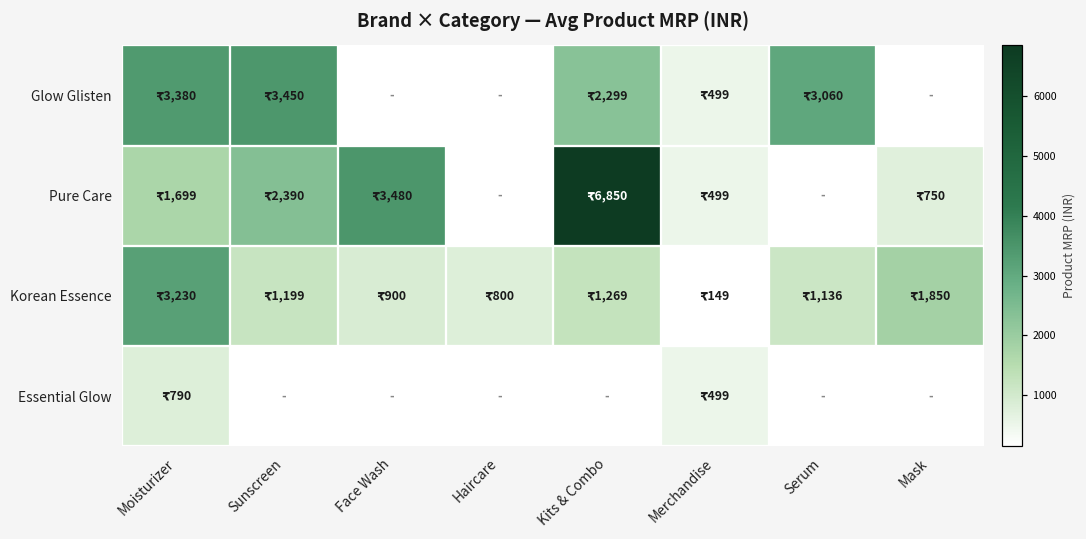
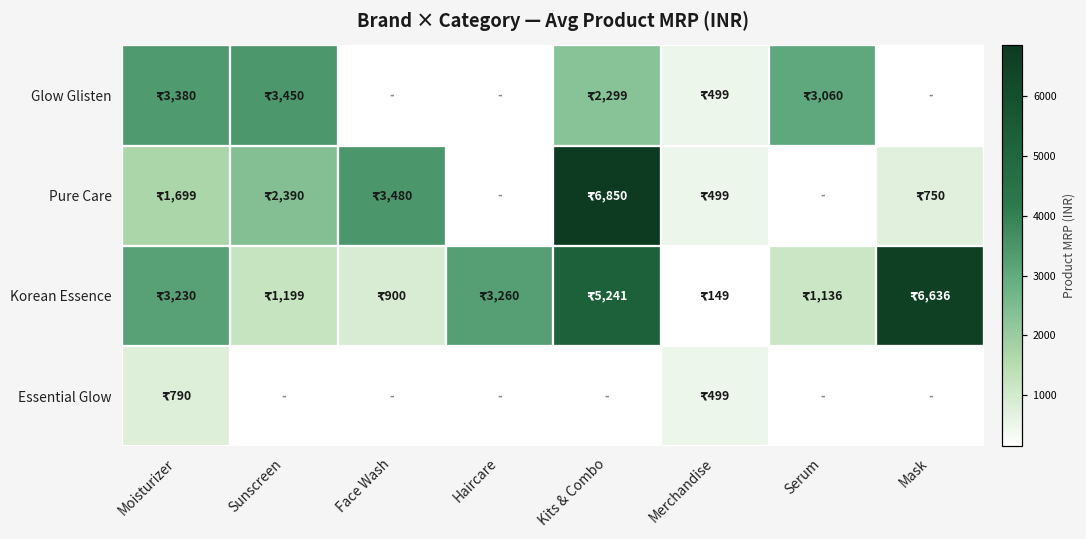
  {
    "Glow Glisten": {
      "Moisturizer": "3,380",
      "Sunscreen": "3,450",
      "Kits & Combo": "2,299",
      "Merchandise": "499",
      "Serum": "3,060"
    },
    "Pure Care": {
      "Moisturizer": "1,699",
      "Sunscreen": "2,390",
      "Face Wash": "3,480",
      "Kits & Combo": "6,850",
      "Merchandise": "499",
      "Mask": "750"
    },
    "Korean Essence": {
      "Moisturizer": "3,230",
      "Sunscreen": "1,199",
      "Face Wash": "900",
-     "Haircare": "800",
-     "Kits & Combo": "1,269",
+     "Haircare": "3,260",
+     "Kits & Combo": "5,241",
      "Merchandise": "149",
      "Serum": "1,136",
-     "Mask": "1,850"
+     "Mask": "6,636"
    },
    "Essential Glow": {
      "Moisturizer": "790",
      "Merchandise": "499"
    }
  }
